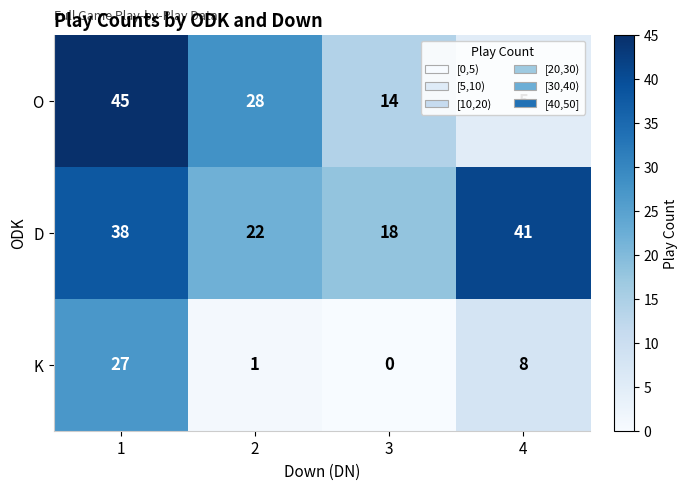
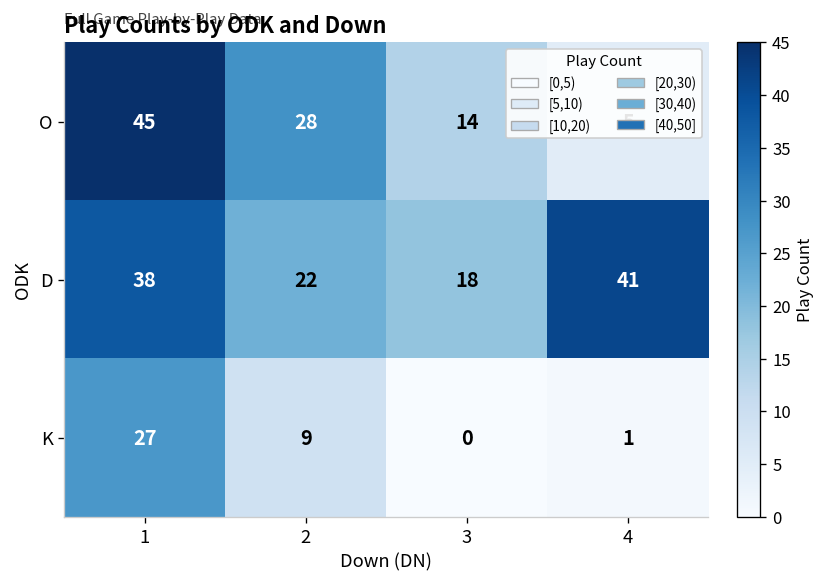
  {
    "O": {
      "1": 45,
      "2": 28,
      "3": 14
    },
    "D": {
      "1": 38,
      "2": 22,
      "3": 18,
      "4": 41
    },
    "K": {
      "1": 27,
-     "2": 1,
+     "2": 9,
      "3": 0,
-     "4": 8
+     "4": 1
    }
  }
